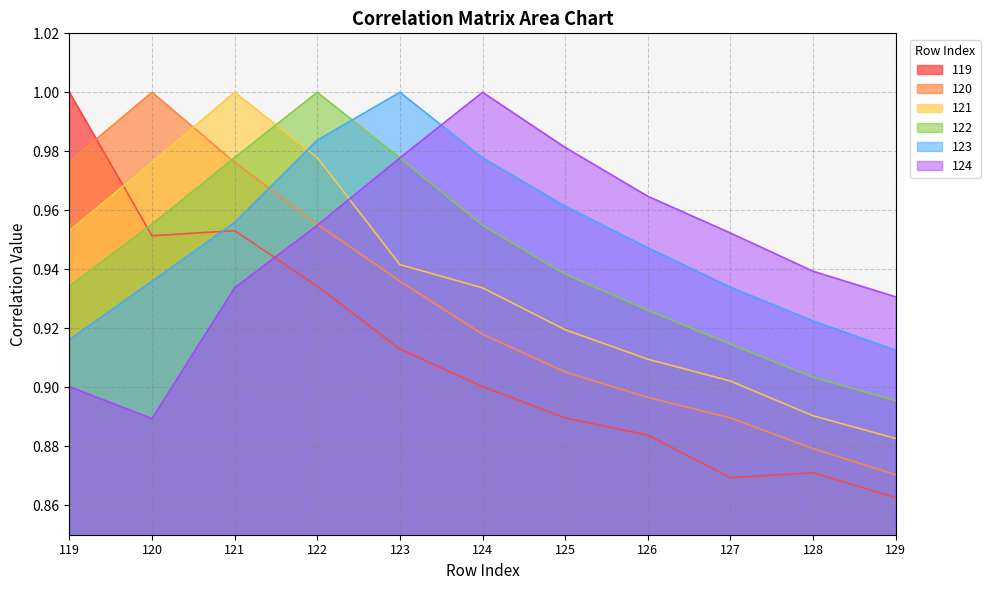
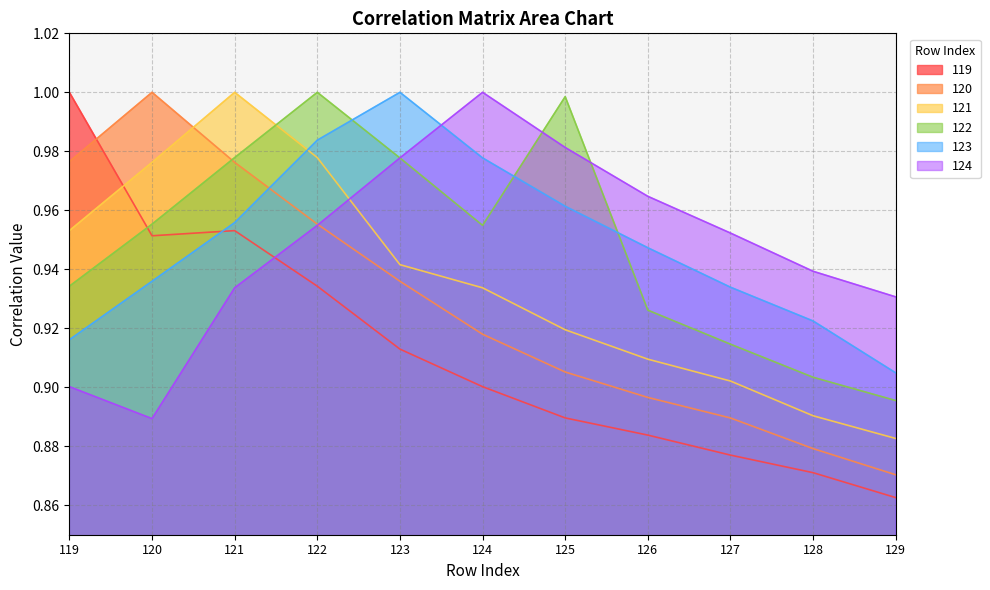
  {
    "119": {
      "119": 1.000,
      "120": 0.951,
      "121": 0.953,
      "122": 0.934,
      "123": 0.913,
      "124": 0.900,
      "125": 0.890,
      "126": 0.884,
-     "127": 0.869,
+     "127": 0.877,
      "128": 0.871,
      "129": 0.863
    },
    "120": {
      "119": 0.976,
      "120": 1.000,
      "121": 0.976,
      "123": 0.936,
      "124": 0.918,
      "125": 0.905,
      "126": 0.897,
      "127": 0.890,
      "128": 0.879,
      "129": 0.870
    },
    "121": {
      "119": 0.953,
      "120": 0.976,
      "121": 1.000,
      "122": 0.978,
      "123": 0.942,
      "124": 0.934,
      "125": 0.919,
      "126": 0.910,
      "127": 0.902,
      "128": 0.890,
      "129": 0.883
    },
    "122": {
      "119": 0.934,
      "120": 0.955,
      "121": 0.978,
      "122": 1.000,
      "124": 0.955,
-     "125": 0.938,
+     "125": 0.999,
      "126": 0.926,
      "127": 0.915,
      "128": 0.903,
      "129": 0.895
    },
    "123": {
      "119": 0.916,
      "120": 0.936,
      "121": 0.956,
      "122": 0.984,
      "123": 1.000,
      "124": 0.978,
      "125": 0.961,
      "126": 0.947,
      "127": 0.934,
      "128": 0.922,
-     "129": 0.913
+     "129": 0.905
    },
    "124": {
      "119": 0.900,
      "120": 0.889,
      "121": 0.934,
      "124": 1.000,
      "125": 0.981,
      "126": 0.965,
      "127": 0.952,
      "128": 0.939,
      "129": 0.931
    }
  }
